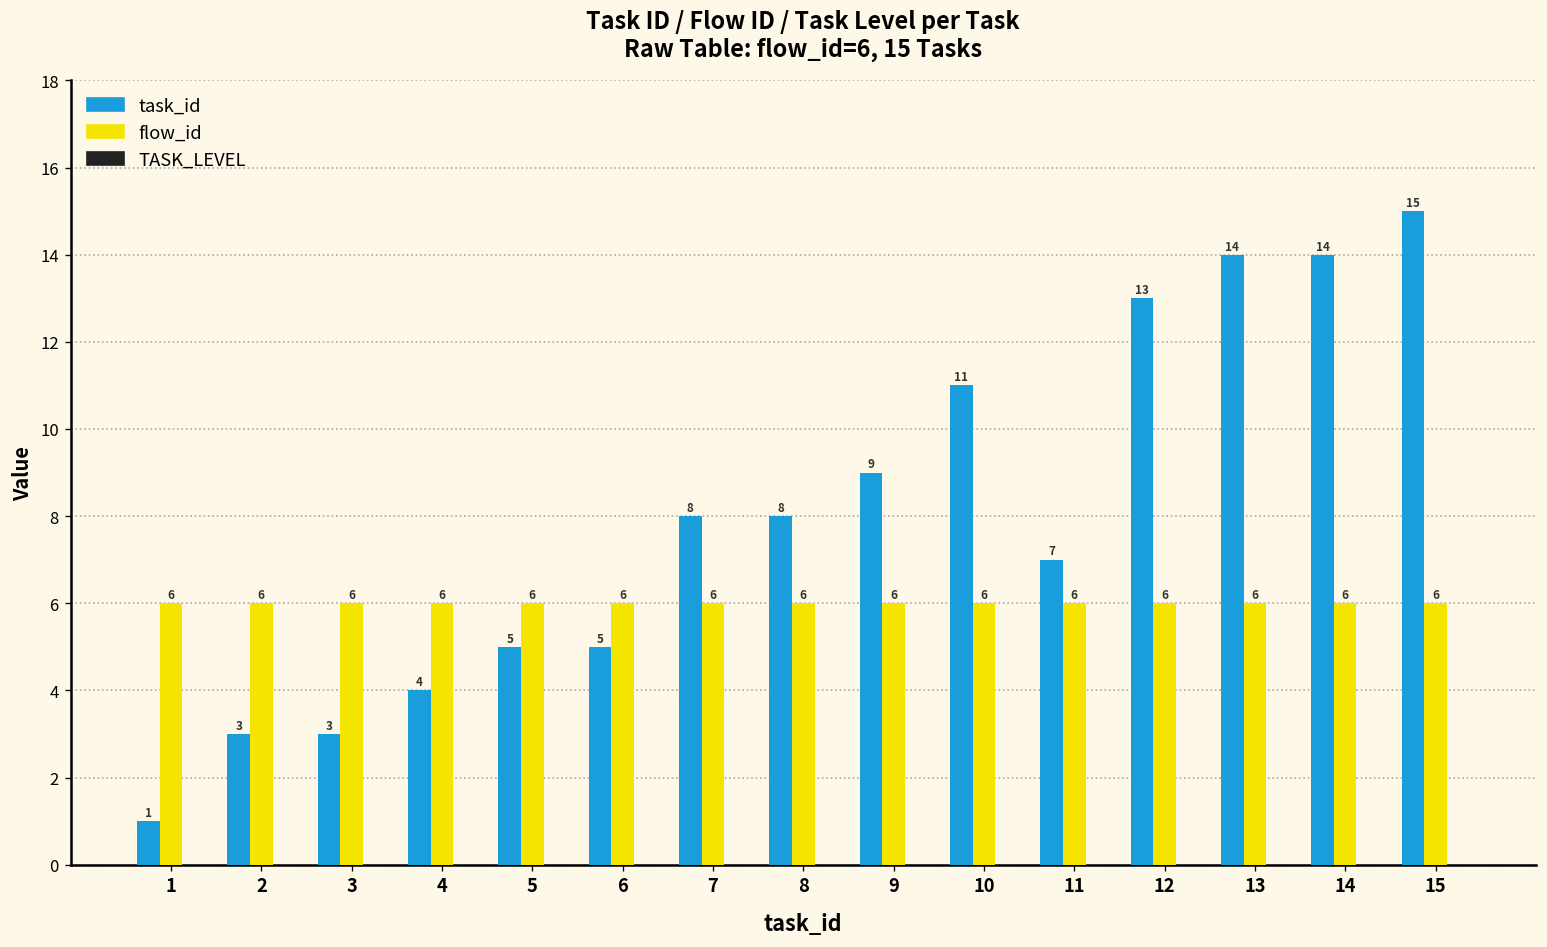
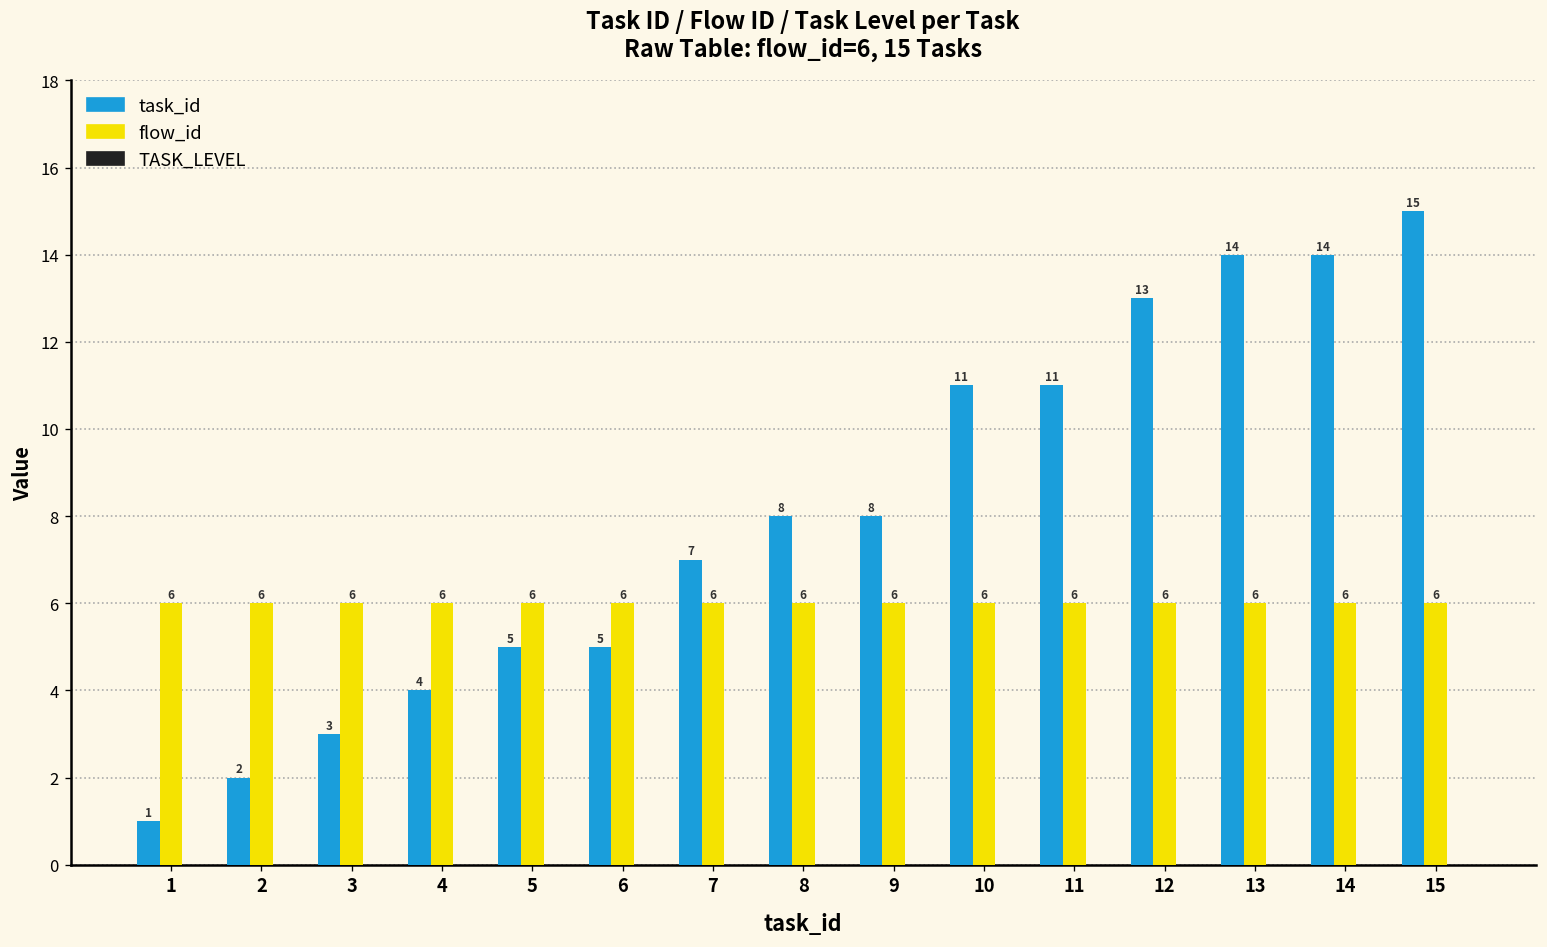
  {
    "task_id": {
      "1": 1,
-     "2": 3,
+     "2": 2,
      "3": 3,
      "4": 4,
      "5": 5,
      "6": 5,
-     "7": 8,
+     "7": 7,
      "8": 8,
-     "9": 9,
+     "9": 8,
      "10": 11,
-     "11": 7,
+     "11": 11,
      "12": 13,
      "13": 14,
      "14": 14,
      "15": 15
    },
    "flow_id": {
      "1": 6,
      "2": 6,
      "3": 6,
      "4": 6,
      "5": 6,
      "6": 6,
      "7": 6,
      "8": 6,
      "9": 6,
      "10": 6,
      "11": 6,
      "12": 6,
      "13": 6,
      "14": 6,
      "15": 6
    },
    "TASK_LEVEL": {
      "1": 0.0,
      "2": 0.0,
      "3": 0.0,
      "4": 0.0,
      "5": 0.0,
      "6": 0.0,
      "7": 0.0,
      "8": 0.0,
      "9": 0.0,
      "10": 0.0,
      "11": 0.0,
      "12": 0.0,
      "13": 0.0,
      "14": 0.0,
      "15": 0.0
    }
  }
